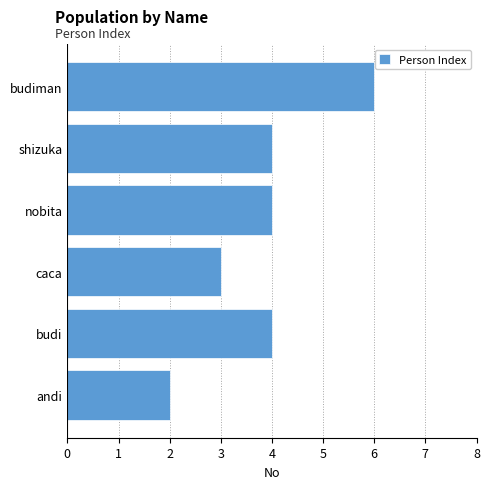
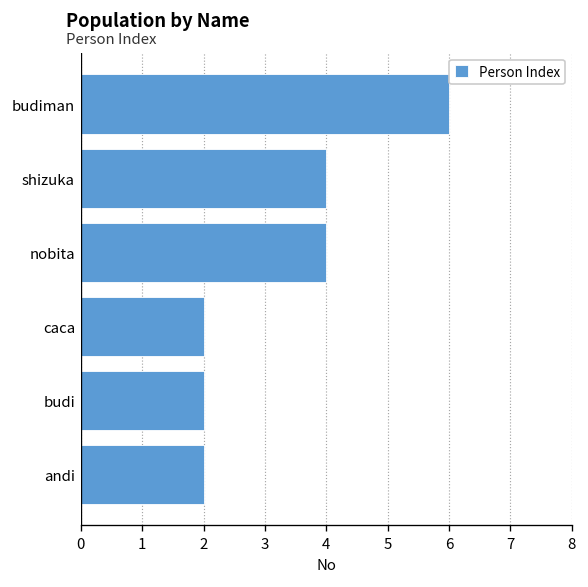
  {
    "budiman": 6,
    "shizuka": 4,
    "nobita": 4,
-   "caca": 3,
-   "budi": 4,
+   "caca": 2,
+   "budi": 2,
    "andi": 2
  }
